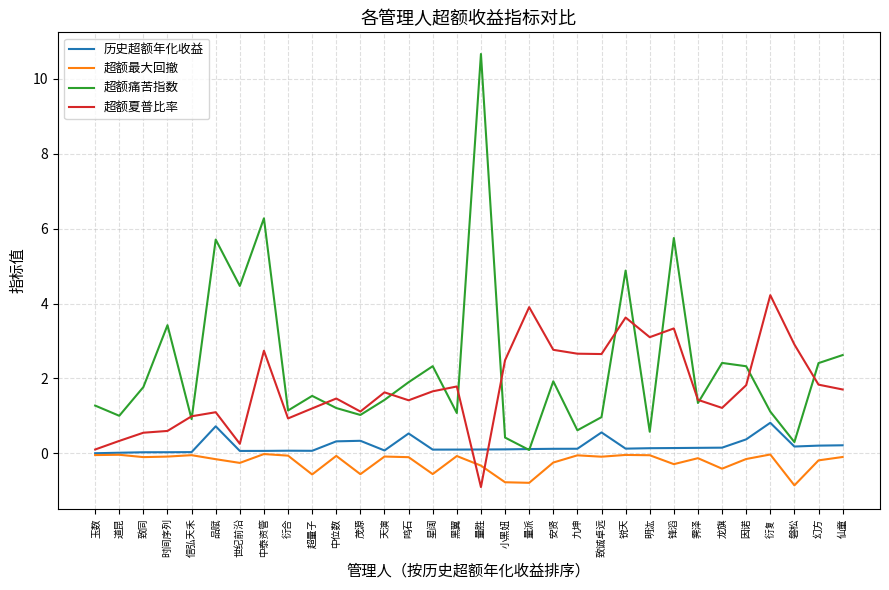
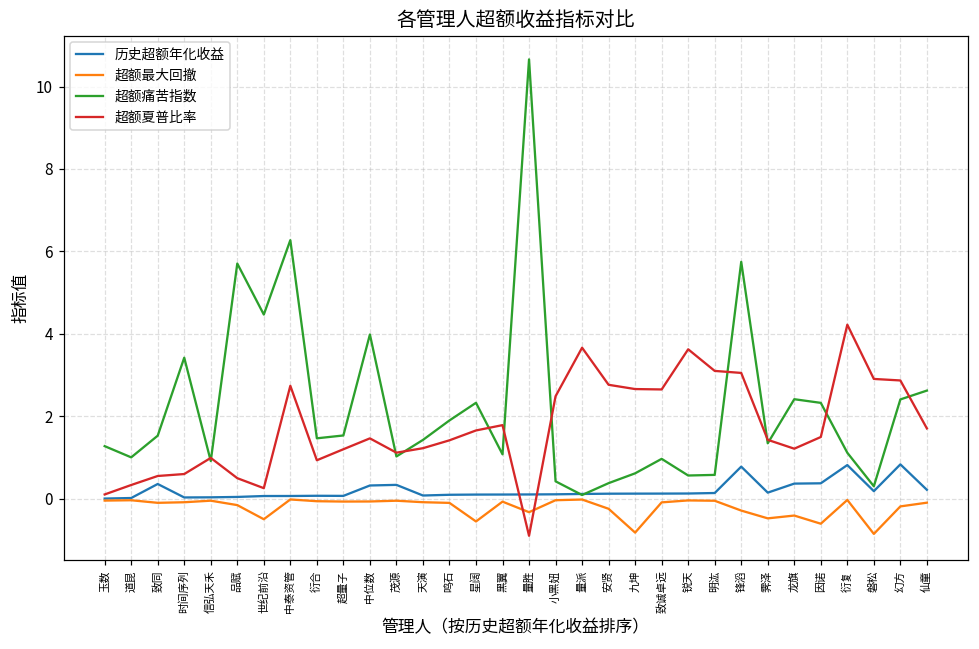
  {
    "历史超额年化收益": {
-     "致同": 0.0,
+     "致同": 0.4,
      "时间序列": 0.0,
      "信弘天禾": 0.0,
-     "品赋": 0.7,
+     "品赋": 0.0,
      "世纪前沿": 0.1,
      "中泰资管": 0.1,
      "衍合": 0.1,
      "超量子": 0.1,
      "中位数": 0.3,
      "茂源": 0.3,
      "天演": 0.1,
-     "鸣石": 0.5,
+     "鸣石": 0.1,
      "星阔": 0.1,
      "黑翼": 0.1,
      "量胜": 0.1,
      "小黑妞": 0.1,
      "安贤": 0.1,
      "九坤": 0.1,
-     "致诚卓远": 0.6,
+     "致诚卓远": 0.1,
      "锐天": 0.1,
      "明汯": 0.1,
-     "锋滔": 0.1,
+     "锋滔": 0.8,
      "霁泽": 0.1,
-     "龙旗": 0.2,
+     "龙旗": 0.4,
      "因诺": 0.4,
      "衍复": 0.8,
      "磐松": 0.2,
-     "幻方": 0.2,
+     "幻方": 0.8,
      "仙童": 0.2
    },
    "超额最大回撤": {
      "致同": -0.1,
      "时间序列": -0.1,
      "信弘天禾": 0.0,
      "品赋": -0.2,
-     "世纪前沿": -0.3,
+     "世纪前沿": -0.5,
      "中泰资管": 0.0,
      "衍合": -0.1,
-     "超量子": -0.6,
+     "超量子": -0.1,
      "中位数": -0.1,
-     "茂源": -0.6,
+     "茂源": 0.0,
      "天演": -0.1,
      "鸣石": -0.1,
      "星阔": -0.6,
      "黑翼": -0.1,
      "量胜": -0.3,
-     "小黑妞": -0.8,
-     "量派": -0.8,
+     "小黑妞": 0.0,
+     "量派": 0.0,
      "安贤": -0.2,
-     "九坤": -0.1,
+     "九坤": -0.8,
      "致诚卓远": -0.1,
      "锐天": 0.0,
      "明汯": 0.0,
      "锋滔": -0.3,
-     "霁泽": -0.1,
+     "霁泽": -0.5,
      "龙旗": -0.4,
-     "因诺": -0.1,
+     "因诺": -0.6,
      "衍复": 0.0,
      "磐松": -0.9,
      "幻方": -0.2,
      "仙童": -0.1
    },
    "超额痛苦指数": {
      "玉数": 1.3,
      "道昆": 1.0,
-     "致同": 1.8,
+     "致同": 1.5,
      "时间序列": 3.4,
      "信弘天禾": 0.9,
      "品赋": 5.7,
      "世纪前沿": 4.5,
      "中泰资管": 6.3,
-     "衍合": 1.1,
+     "衍合": 1.5,
      "超量子": 1.5,
-     "中位数": 1.2,
+     "中位数": 4.0,
      "茂源": 1.0,
      "天演": 1.4,
      "鸣石": 1.9,
      "星阔": 2.3,
      "黑翼": 1.1,
      "量胜": 10.7,
      "小黑妞": 0.4,
-     "安贤": 1.9,
+     "安贤": 0.4,
      "九坤": 0.6,
      "致诚卓远": 1.0,
-     "锐天": 4.9,
+     "锐天": 0.6,
      "明汯": 0.6,
      "锋滔": 5.7,
      "霁泽": 1.3,
      "龙旗": 2.4,
      "因诺": 2.3,
      "衍复": 1.1,
      "磐松": 0.3,
      "幻方": 2.4,
      "仙童": 2.6
    },
    "超额夏普比率": {
      "玉数": 0.1,
      "道昆": 0.3,
      "致同": 0.6,
      "时间序列": 0.6,
      "信弘天禾": 1.0,
-     "品赋": 1.1,
+     "品赋": 0.5,
      "世纪前沿": 0.3,
      "中泰资管": 2.7,
      "衍合": 0.9,
      "超量子": 1.2,
      "中位数": 1.5,
      "茂源": 1.1,
-     "天演": 1.6,
+     "天演": 1.2,
      "鸣石": 1.4,
      "星阔": 1.7,
      "黑翼": 1.8,
      "量胜": -0.9,
      "小黑妞": 2.5,
-     "量派": 3.9,
+     "量派": 3.7,
      "安贤": 2.8,
      "九坤": 2.7,
      "致诚卓远": 2.7,
      "锐天": 3.6,
      "明汯": 3.1,
-     "锋滔": 3.3,
+     "锋滔": 3.1,
      "霁泽": 1.4,
      "龙旗": 1.2,
-     "因诺": 1.8,
+     "因诺": 1.5,
      "衍复": 4.2,
      "磐松": 2.9,
-     "幻方": 1.8,
+     "幻方": 2.9,
      "仙童": 1.7
    }
  }
